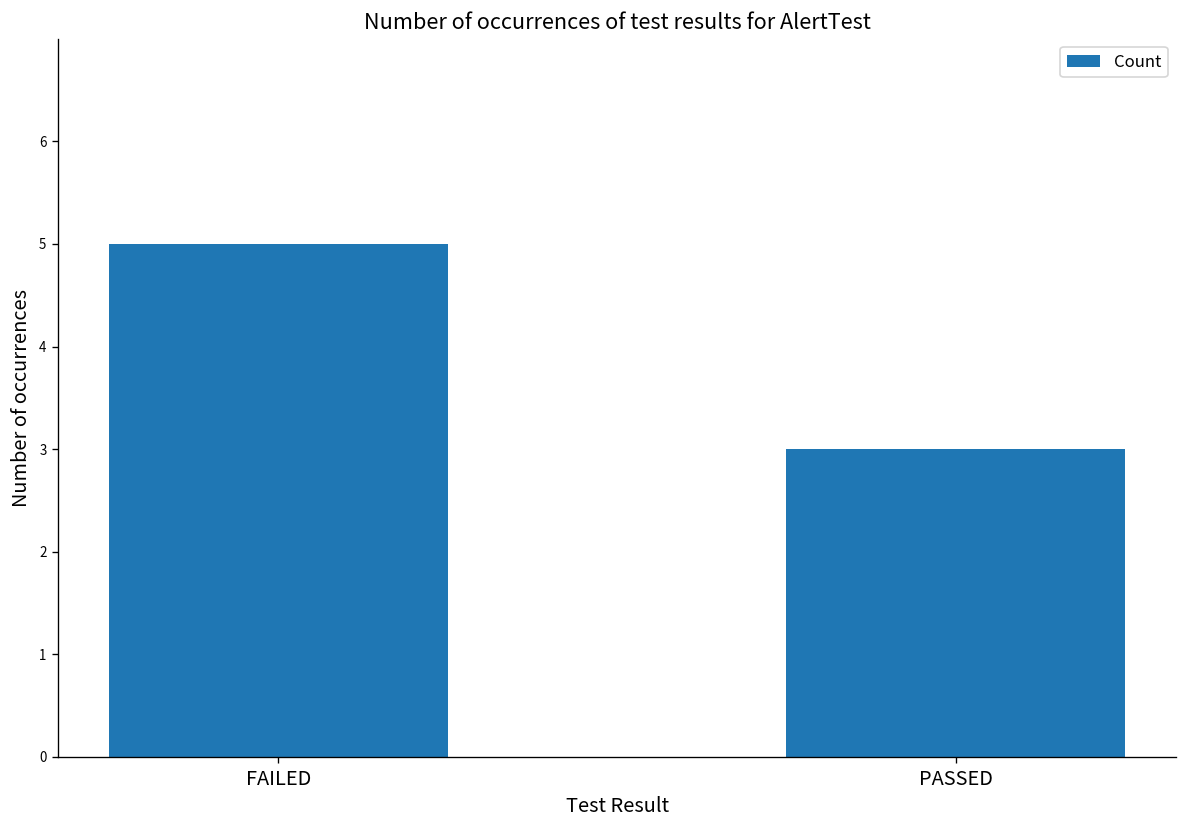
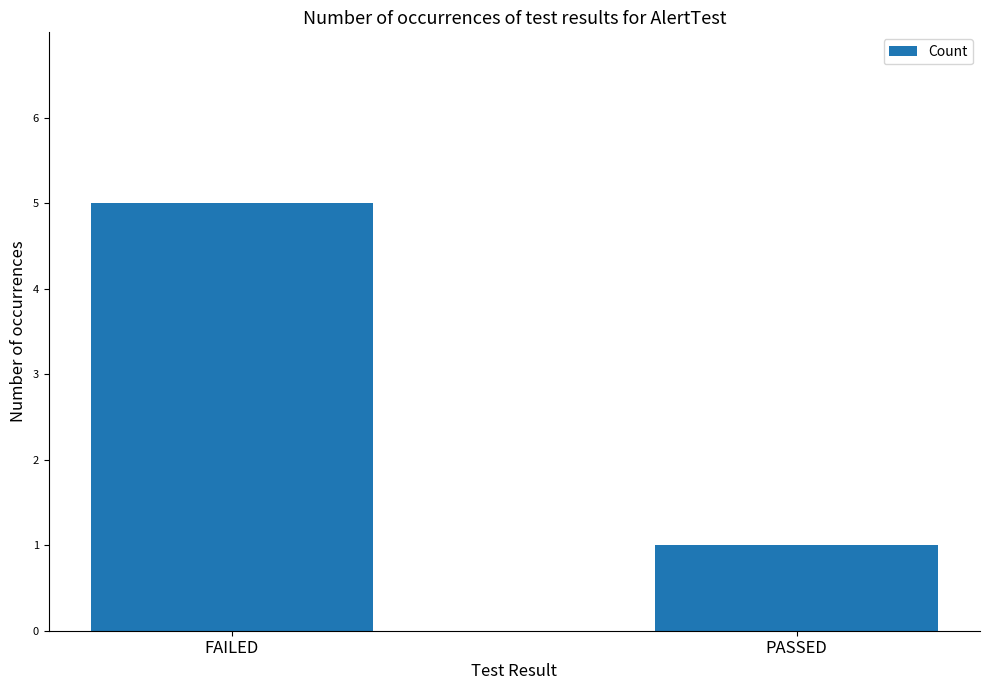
  {
    "FAILED": 5,
-   "PASSED": 3
+   "PASSED": 1
  }
